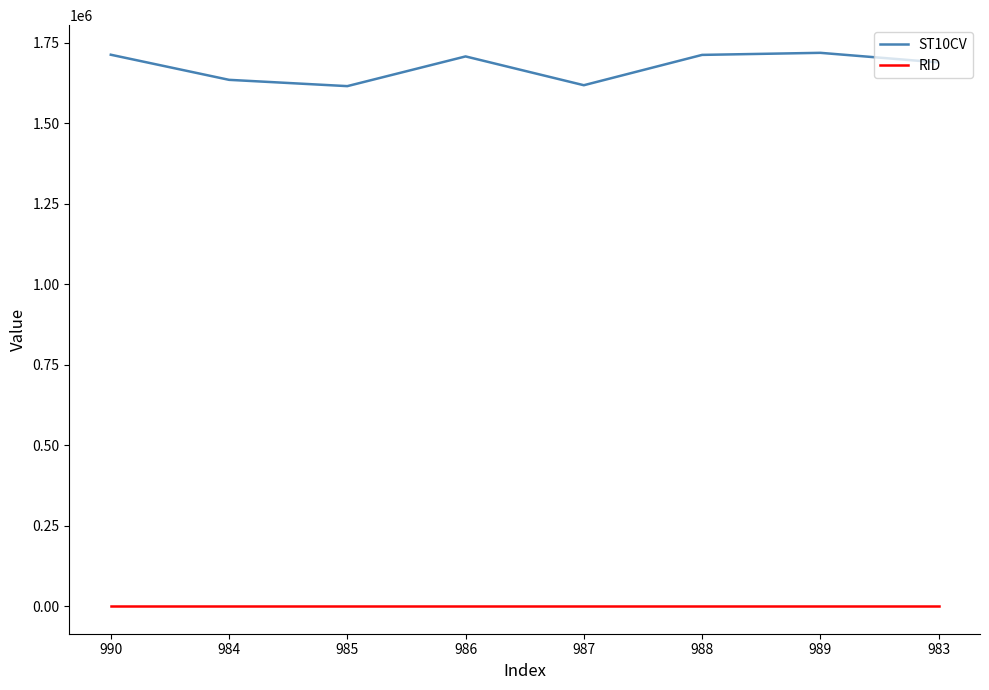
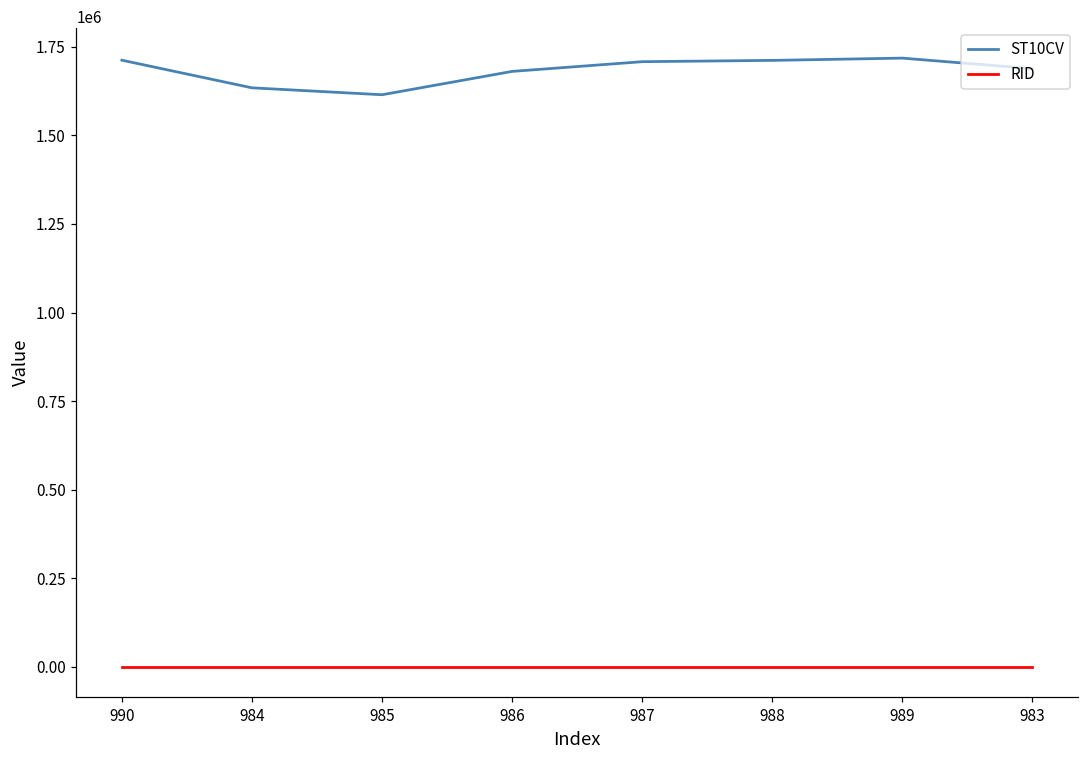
  {
    "ST10CV": {
      "990": 1710000,
      "984": 1630000,
      "985": 1610000,
-     "986": 1710000,
-     "987": 1620000,
+     "986": 1680000,
+     "987": 1710000,
      "988": 1710000,
      "989": 1720000
    },
    "RID": {
      "990": 0,
      "984": 0,
      "985": 0,
      "986": 0,
      "987": 0,
      "988": 0,
      "989": 0,
      "983": 0
    }
  }
